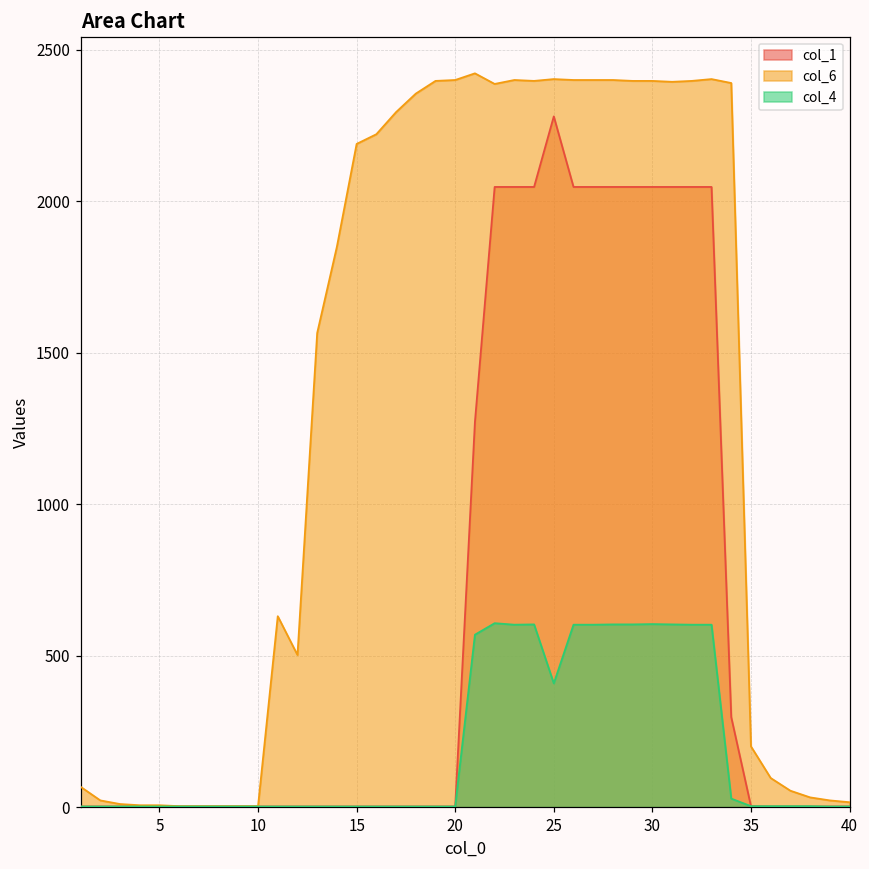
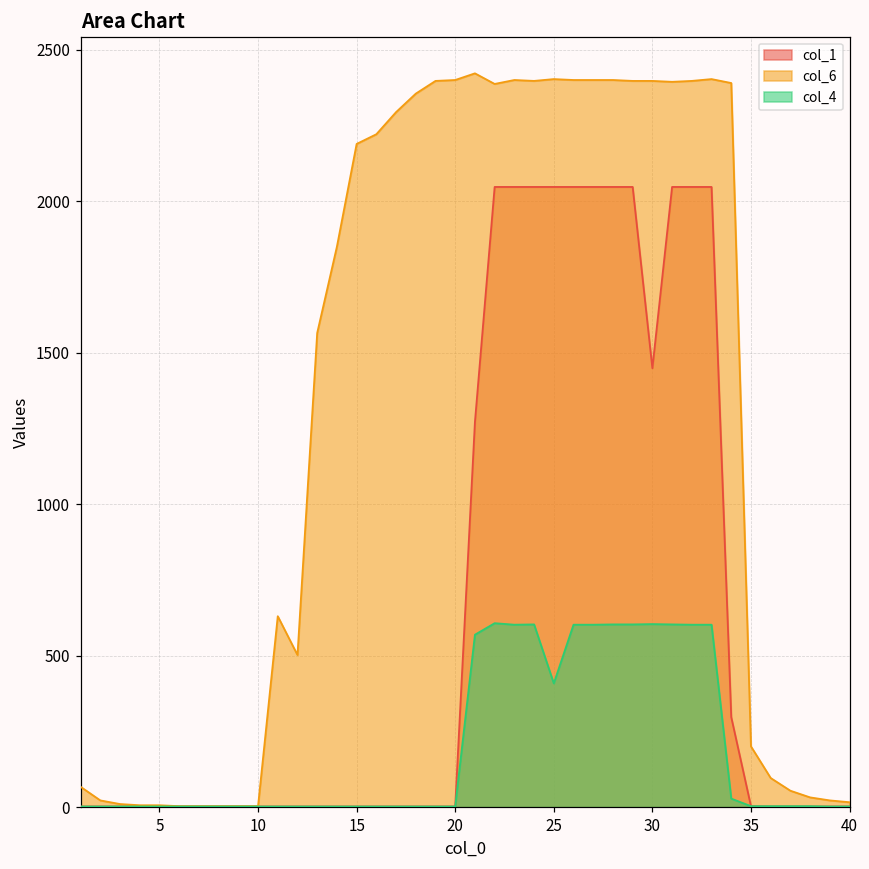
  {
    "col_1": {
-     "25": 2280,
-     "30": 2050
+     "25": 2050,
+     "30": 1450
    },
    "col_6": {
      "15": 2190,
      "20": 2400,
      "25": 2400,
      "30": 2400,
      "35": 200,
      "40": 20
    },
    "col_4": {
      "25": 410,
      "30": 600
    }
  }
